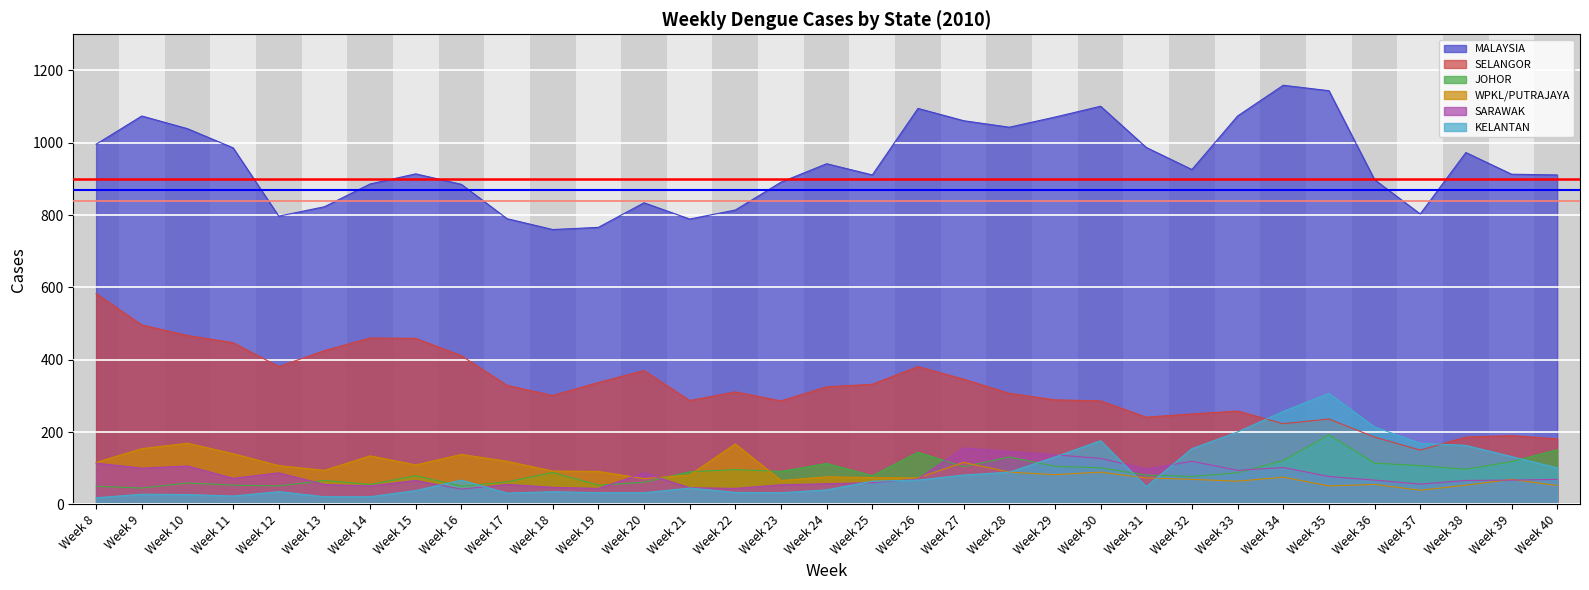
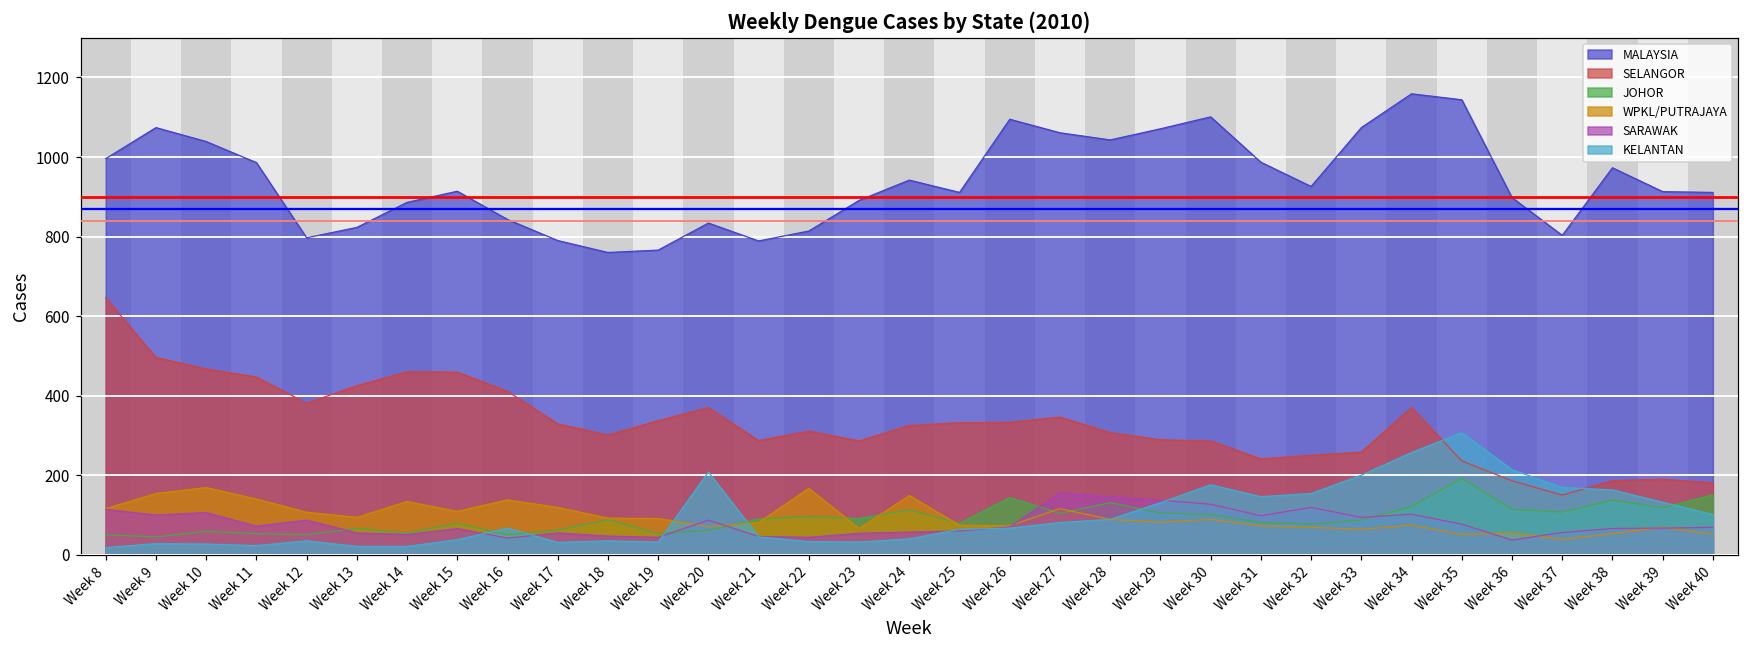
  {
    "MALAYSIA": {
      "Week 8": 1000,
      "Week 9": 1070,
      "Week 10": 1040,
      "Week 11": 990,
      "Week 12": 800,
      "Week 13": 820,
      "Week 14": 890,
      "Week 15": 910,
-     "Week 16": 890,
+     "Week 16": 840,
      "Week 17": 790,
      "Week 18": 760,
      "Week 19": 770,
      "Week 20": 830,
      "Week 21": 790,
      "Week 22": 810,
      "Week 23": 890,
      "Week 24": 940,
      "Week 25": 910,
      "Week 26": 1100,
      "Week 27": 1060,
      "Week 28": 1040,
      "Week 29": 1070,
      "Week 30": 1100,
      "Week 31": 990,
      "Week 32": 930,
      "Week 33": 1070,
      "Week 34": 1160,
      "Week 35": 1140,
      "Week 36": 900,
      "Week 37": 800,
      "Week 38": 970,
      "Week 39": 910,
      "Week 40": 910
    },
    "SELANGOR": {
-     "Week 8": 580,
+     "Week 8": 650,
      "Week 9": 500,
      "Week 10": 470,
      "Week 11": 450,
      "Week 12": 380,
      "Week 13": 430,
      "Week 14": 460,
      "Week 15": 460,
      "Week 16": 410,
      "Week 17": 330,
      "Week 18": 300,
      "Week 19": 340,
      "Week 20": 370,
      "Week 21": 290,
      "Week 22": 310,
      "Week 23": 290,
      "Week 24": 330,
      "Week 25": 330,
-     "Week 26": 380,
+     "Week 26": 330,
      "Week 27": 350,
      "Week 28": 310,
      "Week 29": 290,
      "Week 30": 290,
      "Week 31": 240,
      "Week 32": 250,
      "Week 33": 260,
-     "Week 34": 220,
+     "Week 34": 370,
      "Week 35": 240,
      "Week 36": 190,
      "Week 37": 150,
      "Week 38": 190,
      "Week 39": 190,
      "Week 40": 180
    },
    "JOHOR": {
      "Week 8": 50,
      "Week 9": 50,
      "Week 10": 60,
      "Week 11": 50,
      "Week 12": 50,
      "Week 13": 70,
      "Week 15": 80,
      "Week 16": 50,
      "Week 19": 50,
      "Week 20": 60,
      "Week 21": 90,
      "Week 22": 100,
      "Week 23": 90,
      "Week 24": 110,
      "Week 26": 140,
      "Week 27": 100,
      "Week 28": 130,
      "Week 29": 110,
      "Week 30": 100,
      "Week 31": 80,
      "Week 32": 80,
      "Week 33": 90,
      "Week 34": 120,
      "Week 35": 190,
      "Week 36": 110,
      "Week 37": 110,
-     "Week 38": 100,
+     "Week 38": 140,
      "Week 39": 120,
      "Week 40": 150
    },
    "WPKL/PUTRAJAYA": {
      "Week 9": 150,
      "Week 10": 170,
      "Week 11": 140,
      "Week 12": 110,
      "Week 13": 90,
      "Week 14": 130,
      "Week 15": 110,
      "Week 16": 140,
      "Week 17": 120,
      "Week 19": 90,
      "Week 20": 70,
      "Week 21": 80,
      "Week 22": 170,
      "Week 23": 70,
-     "Week 24": 80,
+     "Week 24": 150,
      "Week 27": 120,
      "Week 29": 80,
      "Week 30": 90,
      "Week 31": 70,
      "Week 32": 70,
      "Week 33": 60,
      "Week 34": 80,
      "Week 35": 50,
      "Week 36": 60,
      "Week 37": 40,
      "Week 38": 50,
      "Week 40": 50
    },
    "SARAWAK": {
      "Week 9": 100,
      "Week 10": 110,
      "Week 11": 70,
      "Week 12": 90,
      "Week 13": 60,
      "Week 15": 70,
      "Week 16": 40,
      "Week 18": 50,
      "Week 19": 40,
      "Week 20": 90,
      "Week 22": 40,
      "Week 23": 50,
      "Week 24": 60,
      "Week 27": 160,
      "Week 28": 150,
      "Week 30": 130,
      "Week 31": 100,
      "Week 32": 120,
      "Week 33": 90,
      "Week 34": 100,
      "Week 35": 80,
-     "Week 36": 70,
+     "Week 36": 40,
      "Week 37": 60,
      "Week 38": 70,
      "Week 40": 70
    },
    "KELANTAN": {
      "Week 8": 20,
      "Week 9": 30,
      "Week 10": 30,
      "Week 11": 20,
      "Week 12": 40,
      "Week 13": 20,
      "Week 14": 20,
      "Week 15": 40,
      "Week 16": 70,
      "Week 17": 30,
      "Week 18": 40,
      "Week 19": 30,
-     "Week 20": 30,
+     "Week 20": 210,
      "Week 22": 30,
      "Week 23": 30,
      "Week 24": 40,
      "Week 27": 80,
      "Week 30": 180,
-     "Week 31": 50,
+     "Week 31": 150,
      "Week 32": 150,
      "Week 33": 200,
      "Week 34": 260,
      "Week 35": 310,
      "Week 36": 210,
      "Week 37": 170,
      "Week 38": 160,
      "Week 39": 130,
      "Week 40": 100
    }
  }
